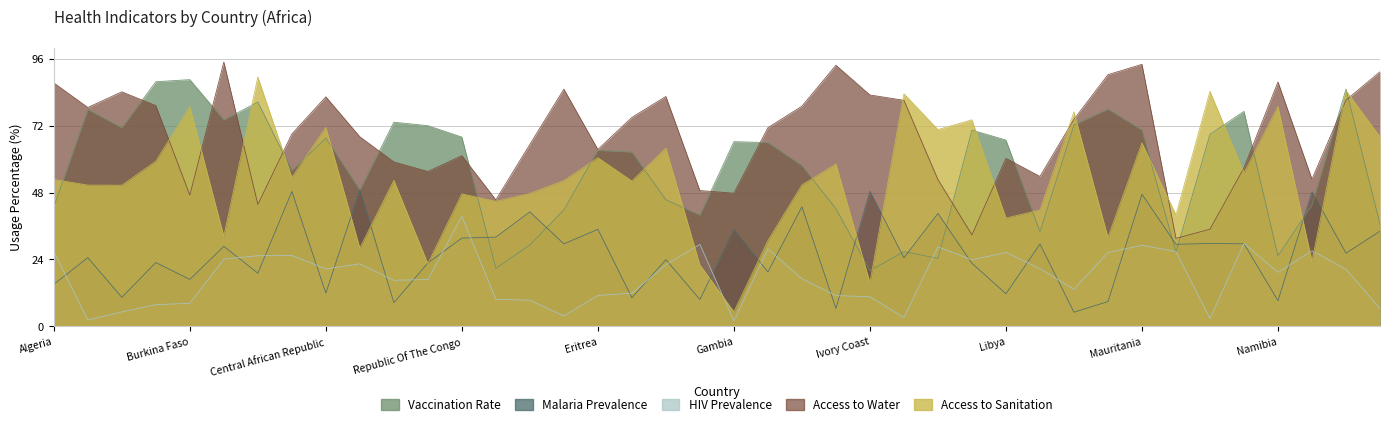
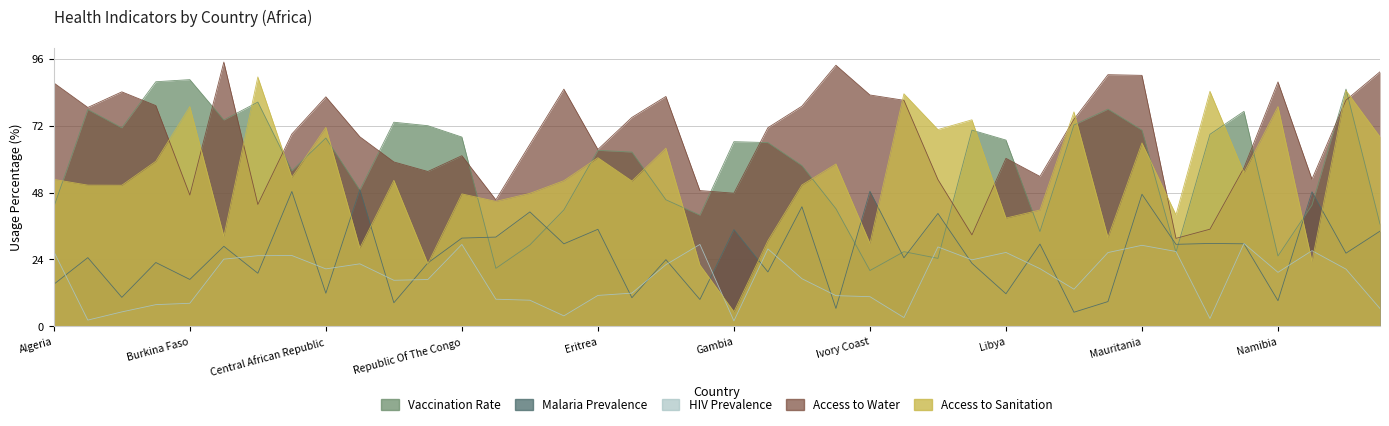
  {
    "HIV Prevalence": {
      "Algeria": 27,
      "Burkina Faso": 8,
      "Central African Republic": 21,
-     "Republic Of The Congo": 39,
+     "Republic Of The Congo": 29,
      "Eritrea": 11,
      "Gambia": 2,
      "Ivory Coast": 11,
      "Libya": 27,
      "Mauritania": 29,
      "Namibia": 19
    },
    "Access to Water": {
      "Algeria": 87,
      "Burkina Faso": 47,
      "Central African Republic": 82,
      "Republic Of The Congo": 61,
      "Gambia": 48,
      "Ivory Coast": 83,
      "Libya": 60,
-     "Mauritania": 94,
+     "Mauritania": 90,
      "Namibia": 88
    },
    "Access to Sanitation": {
      "Algeria": 53,
      "Burkina Faso": 79,
      "Central African Republic": 71,
      "Republic Of The Congo": 48,
      "Eritrea": 60,
      "Gambia": 5,
-     "Ivory Coast": 16,
+     "Ivory Coast": 30,
      "Libya": 39,
      "Mauritania": 66,
      "Namibia": 79
    }
  }
